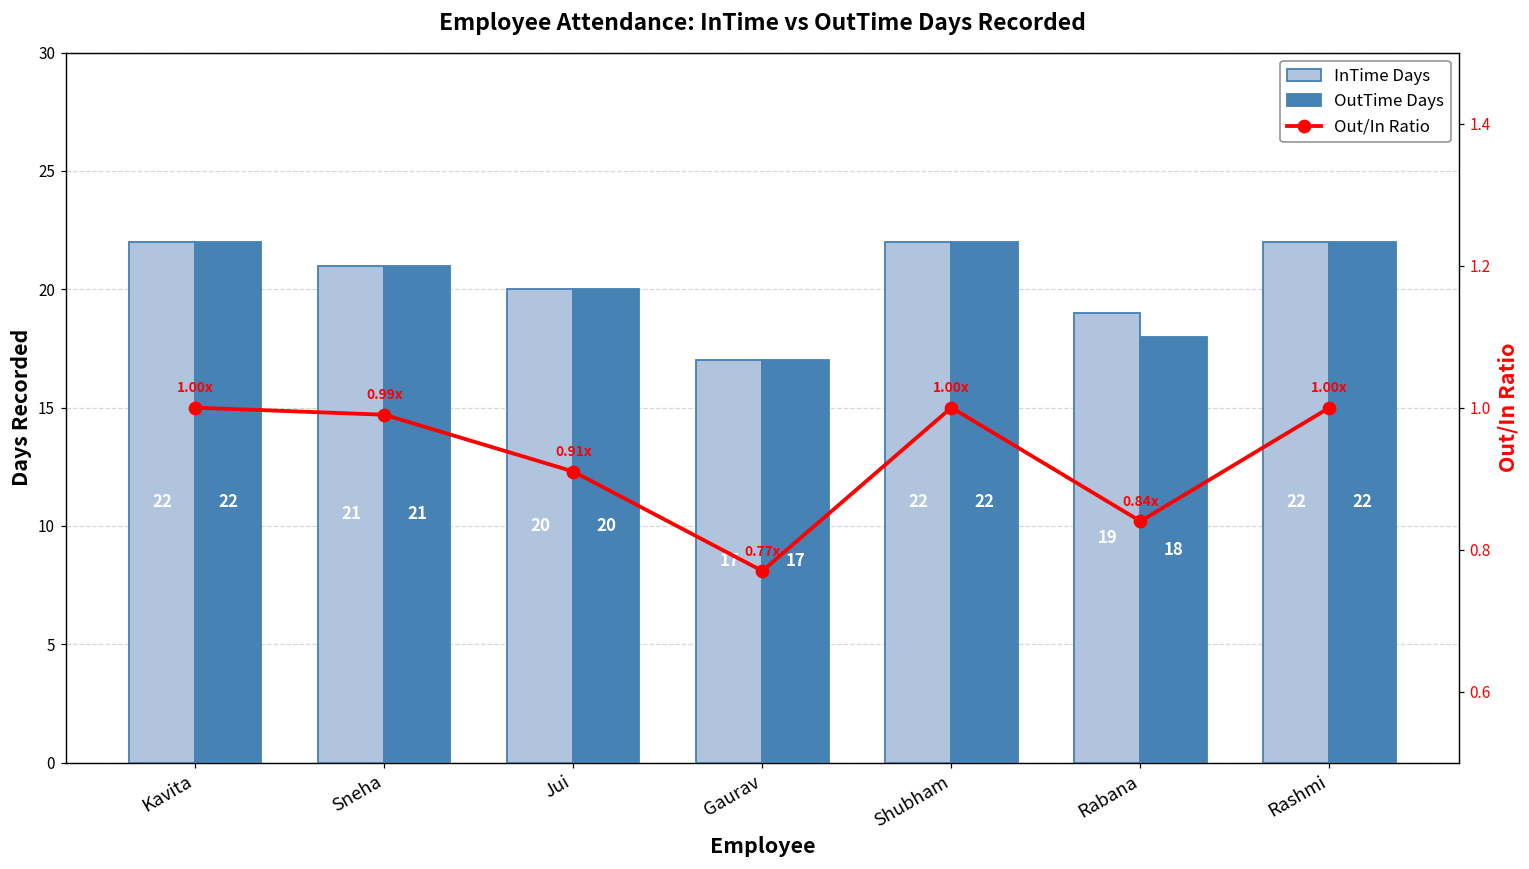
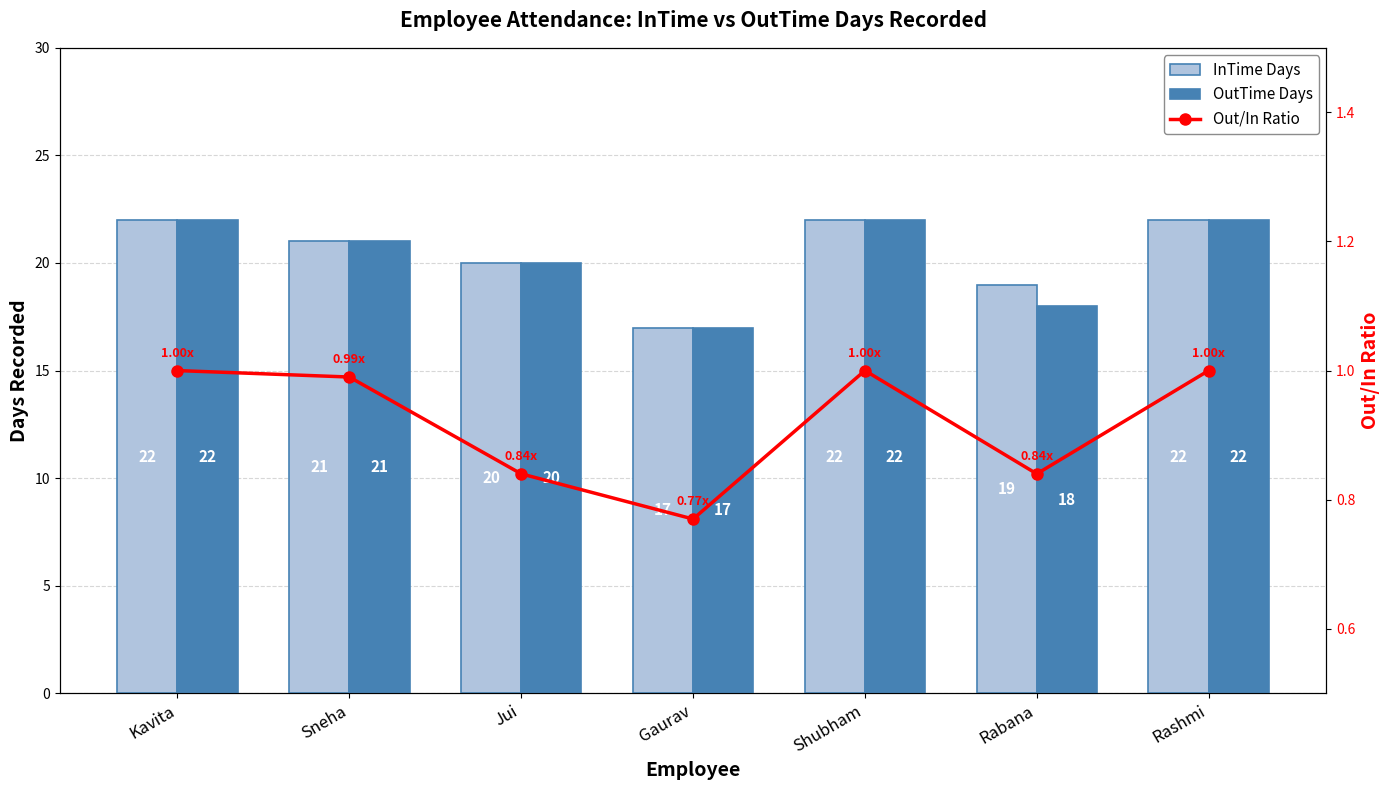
  {
    "InTime Days": {
      "Kavita": "22",
      "Sneha": "21",
      "Jui": "20",
      "Gaurav": "17",
      "Shubham": "22",
      "Rabana": "19",
      "Rashmi": "22"
    },
    "OutTime Days": {
      "Kavita": "22",
      "Sneha": "21",
      "Jui": "20",
      "Gaurav": "17",
      "Shubham": "22",
      "Rabana": "18",
      "Rashmi": "22"
    },
    "Out/In Ratio": {
      "Kavita": "1.00x",
      "Sneha": "0.99x",
-     "Jui": "0.91x",
+     "Jui": "0.84x",
      "Gaurav": "0.77x",
      "Shubham": "1.00x",
      "Rabana": "0.84x",
      "Rashmi": "1.00x"
    }
  }
